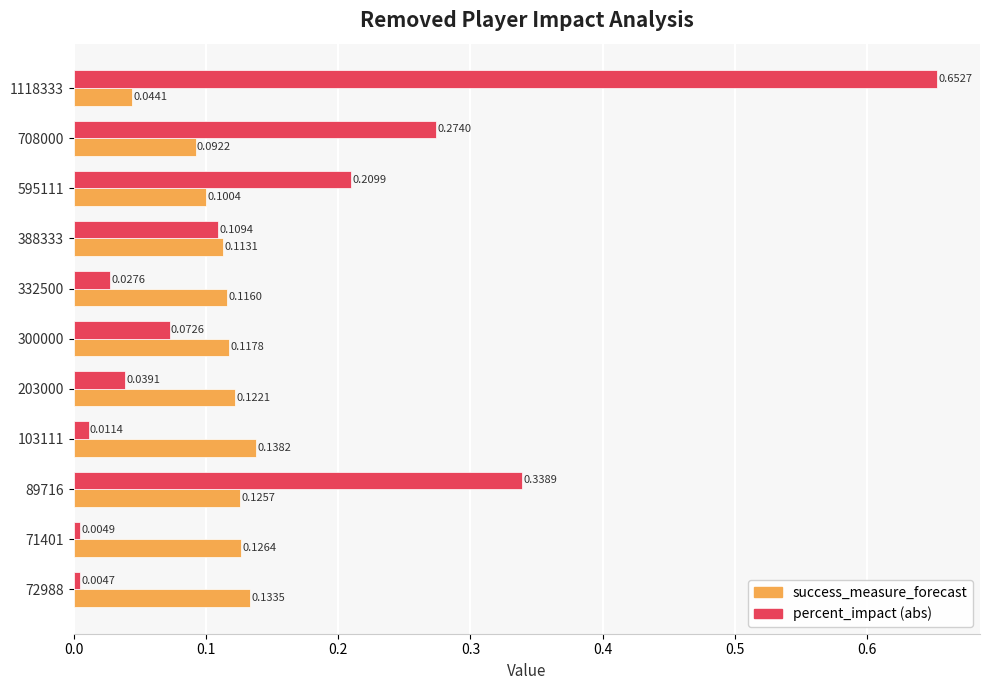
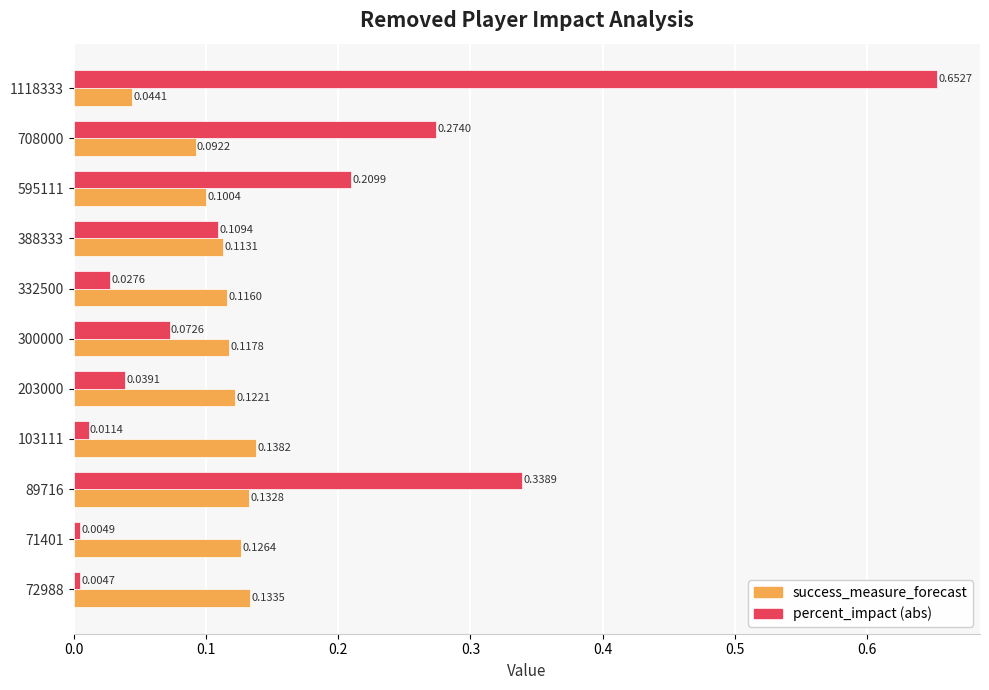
  {
    "success_measure_forecast": {
      "1118333": 0.0441,
      "708000": 0.0922,
      "595111": 0.1004,
      "388333": 0.1131,
      "332500": 0.1160,
      "300000": 0.1178,
      "203000": 0.1221,
      "103111": 0.1382,
-     "89716": 0.1257,
+     "89716": 0.1328,
      "71401": 0.1264,
      "72988": 0.1335
    },
    "percent_impact (abs)": {
      "1118333": 0.6527,
      "708000": 0.2740,
      "595111": 0.2099,
      "388333": 0.1094,
      "332500": 0.0276,
      "300000": 0.0726,
      "203000": 0.0391,
      "103111": 0.0114,
      "89716": 0.3389,
      "71401": 0.0049,
      "72988": 0.0047
    }
  }
